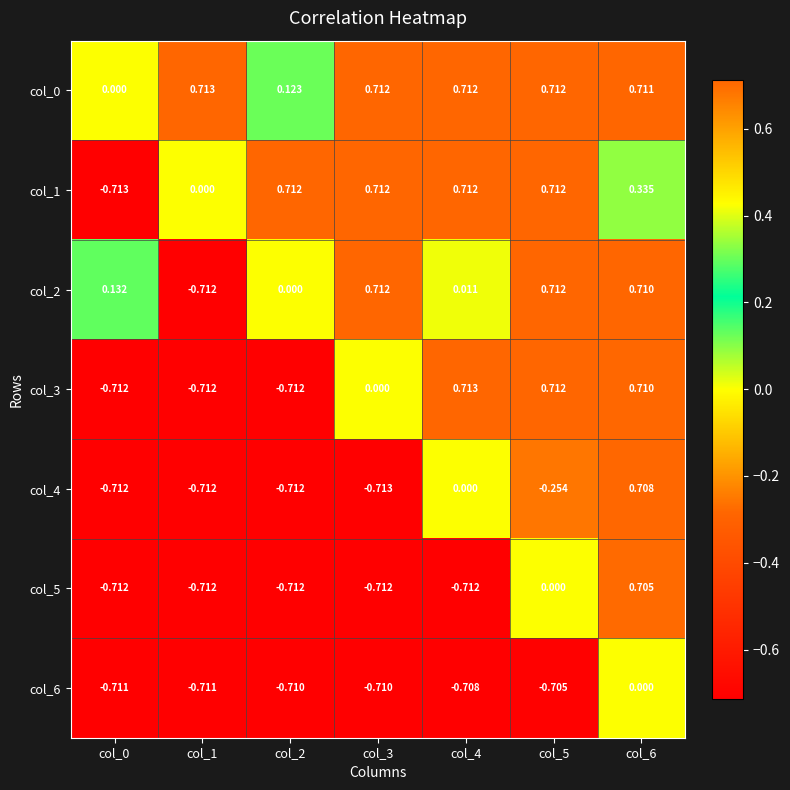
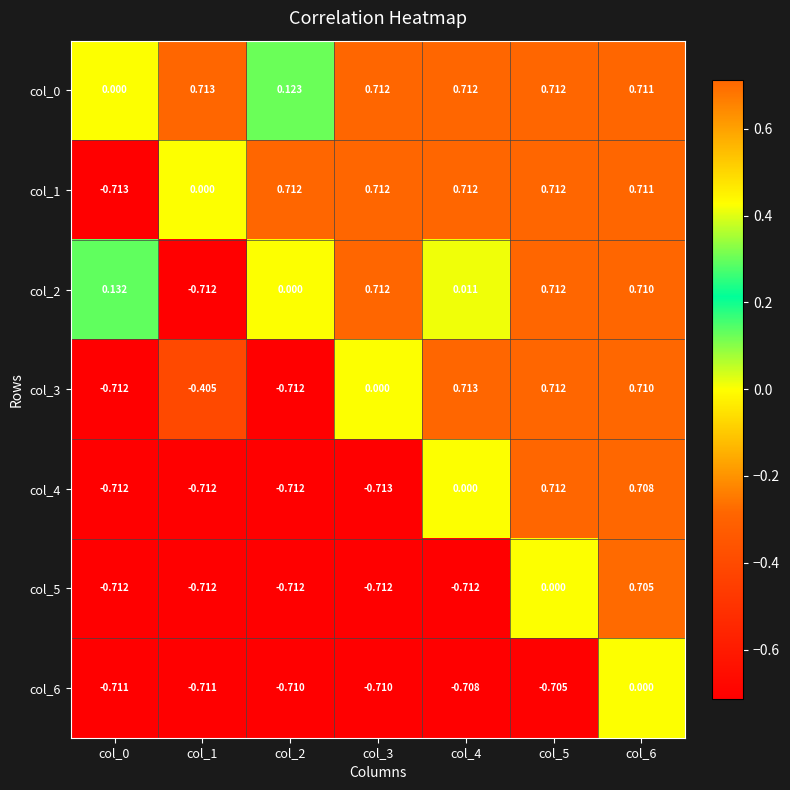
  {
    "col_0": {
      "col_0": 0.000,
      "col_1": 0.713,
      "col_2": 0.123,
      "col_3": 0.712,
      "col_4": 0.712,
      "col_5": 0.712,
      "col_6": 0.711
    },
    "col_1": {
      "col_0": -0.713,
      "col_1": 0.000,
      "col_2": 0.712,
      "col_3": 0.712,
      "col_4": 0.712,
      "col_5": 0.712,
-     "col_6": 0.335
+     "col_6": 0.711
    },
    "col_2": {
      "col_0": 0.132,
      "col_1": -0.712,
      "col_2": 0.000,
      "col_3": 0.712,
      "col_4": 0.011,
      "col_5": 0.712,
      "col_6": 0.710
    },
    "col_3": {
      "col_0": -0.712,
-     "col_1": -0.712,
+     "col_1": -0.405,
      "col_2": -0.712,
      "col_3": 0.000,
      "col_4": 0.713,
      "col_5": 0.712,
      "col_6": 0.710
    },
    "col_4": {
      "col_0": -0.712,
      "col_1": -0.712,
      "col_2": -0.712,
      "col_3": -0.713,
      "col_4": 0.000,
-     "col_5": -0.254,
+     "col_5": 0.712,
      "col_6": 0.708
    },
    "col_5": {
      "col_0": -0.712,
      "col_1": -0.712,
      "col_2": -0.712,
      "col_3": -0.712,
      "col_4": -0.712,
      "col_5": 0.000,
      "col_6": 0.705
    },
    "col_6": {
      "col_0": -0.711,
      "col_1": -0.711,
      "col_2": -0.710,
      "col_3": -0.710,
      "col_4": -0.708,
      "col_5": -0.705,
      "col_6": 0.000
    }
  }
